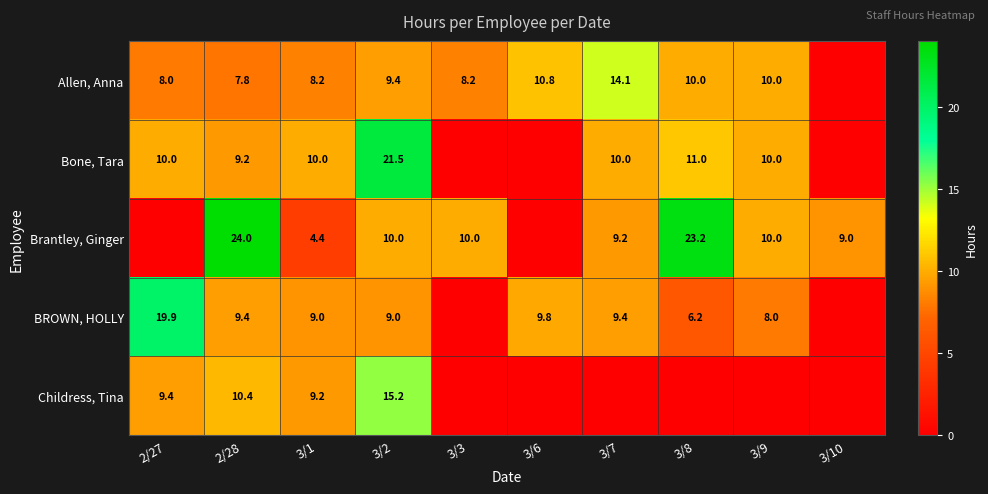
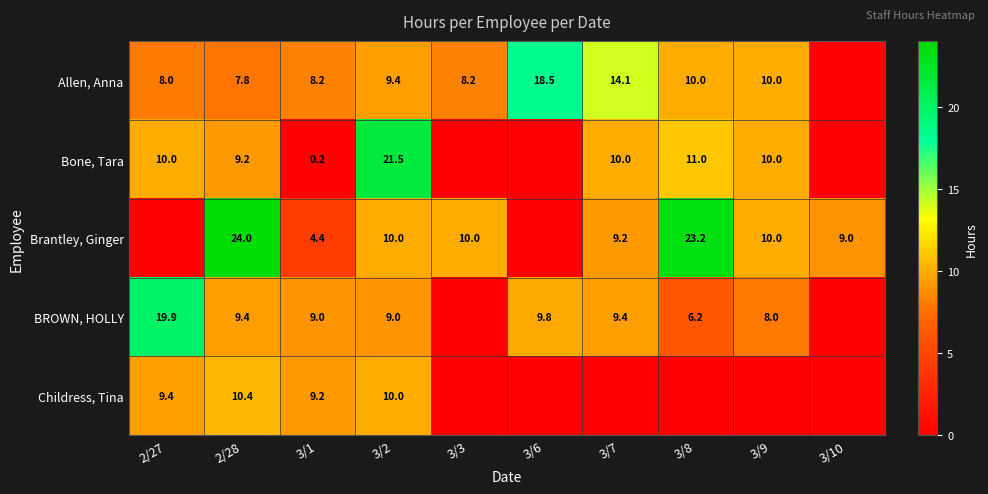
  {
    "Allen, Anna": {
      "2/27": 8.0,
      "2/28": 7.8,
      "3/1": 8.2,
      "3/2": 9.4,
      "3/3": 8.2,
-     "3/6": 10.8,
+     "3/6": 18.5,
      "3/7": 14.1,
      "3/8": 10.0,
      "3/9": 10.0
    },
    "Bone, Tara": {
      "2/27": 10.0,
      "2/28": 9.2,
-     "3/1": 10.0,
+     "3/1": 0.2,
      "3/2": 21.5,
      "3/7": 10.0,
      "3/8": 11.0,
      "3/9": 10.0
    },
    "Brantley, Ginger": {
      "2/28": 24.0,
      "3/1": 4.4,
      "3/2": 10.0,
      "3/3": 10.0,
      "3/7": 9.2,
      "3/8": 23.2,
      "3/9": 10.0,
      "3/10": 9.0
    },
    "BROWN, HOLLY": {
      "2/27": 19.9,
      "2/28": 9.4,
      "3/1": 9.0,
      "3/2": 9.0,
      "3/6": 9.8,
      "3/7": 9.4,
      "3/8": 6.2,
      "3/9": 8.0
    },
    "Childress, Tina": {
      "2/27": 9.4,
      "2/28": 10.4,
      "3/1": 9.2,
-     "3/2": 15.2
+     "3/2": 10.0
    }
  }
